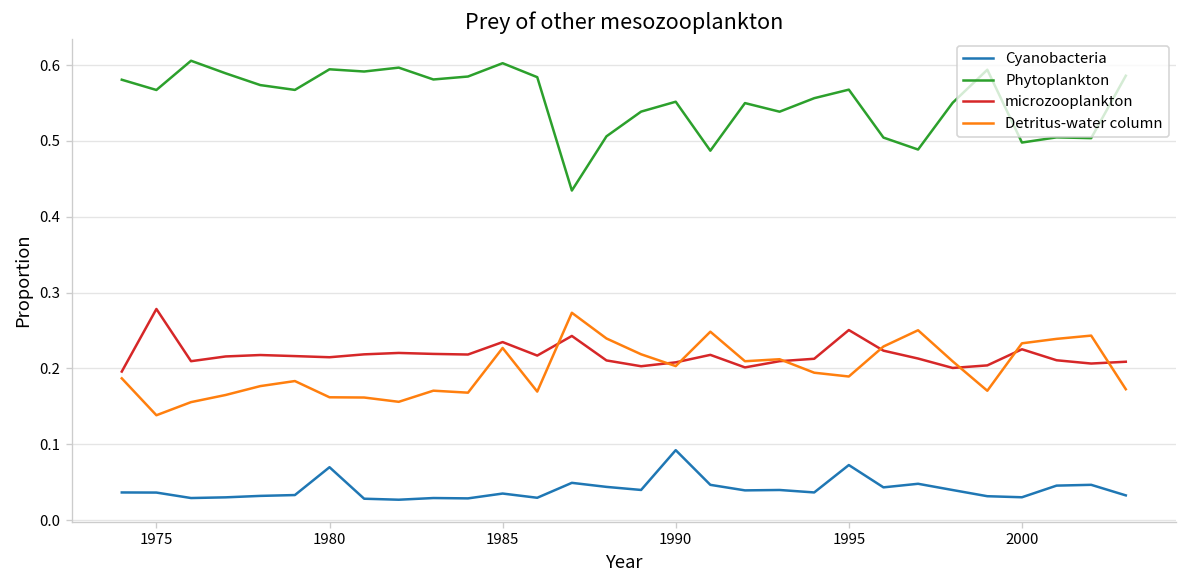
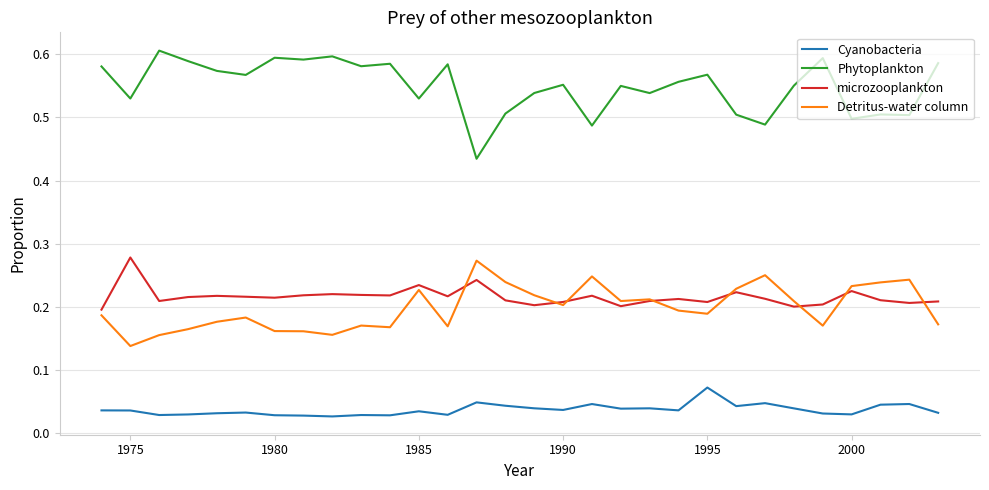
  {
    "Cyanobacteria": {
      "1975": 0.04,
-     "1980": 0.07,
+     "1980": 0.03,
      "1985": 0.04,
-     "1990": 0.09,
+     "1990": 0.04,
      "1995": 0.07,
      "2000": 0.03
    },
    "Phytoplankton": {
-     "1975": 0.57,
+     "1975": 0.53,
      "1980": 0.59,
-     "1985": 0.60,
+     "1985": 0.53,
      "1990": 0.55,
      "1995": 0.57
    },
    "microzooplankton": {
      "1975": 0.28,
      "1980": 0.21,
      "1985": 0.23,
      "1990": 0.21,
-     "1995": 0.25,
+     "1995": 0.21,
      "2000": 0.23
    },
    "Detritus-water column": {
      "1975": 0.14,
      "1980": 0.16,
      "1985": 0.23,
      "1990": 0.20,
      "1995": 0.19,
      "2000": 0.23
    }
  }
